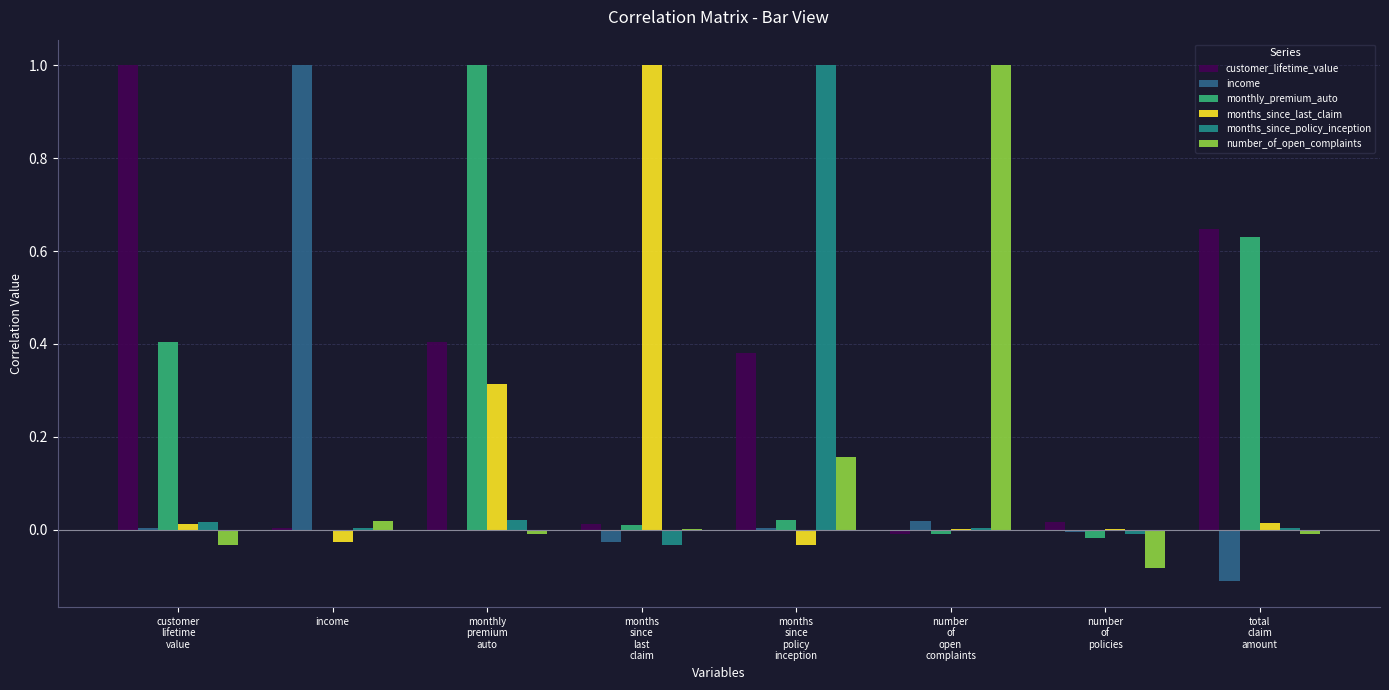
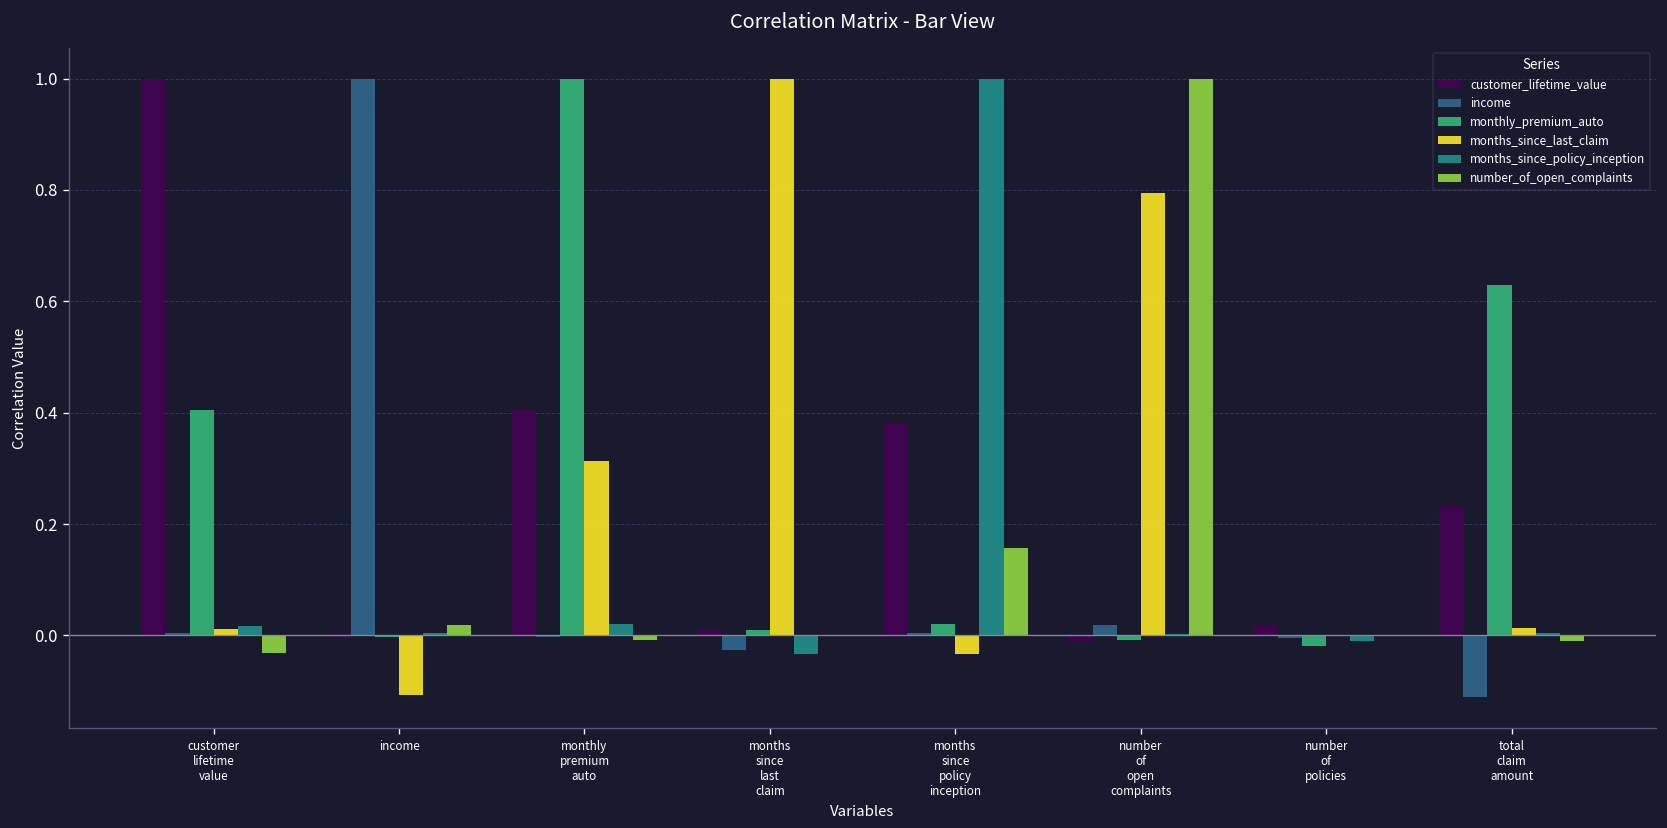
  {
    "customer_lifetime_value": {
      "customer lifetime value": 1.00,
      "monthly premium auto": 0.40,
      "months since last claim": 0.01,
      "months since policy inception": 0.38,
      "number of open complaints": -0.01,
      "number of policies": 0.02,
-     "total claim amount": 0.65
+     "total claim amount": 0.23
    },
    "months_since_last_claim": {
      "customer lifetime value": 0.01,
-     "income": -0.03,
+     "income": -0.11,
      "monthly premium auto": 0.31,
      "months since last claim": 1.00,
      "months since policy inception": -0.03,
-     "number of open complaints": 0.00,
+     "number of open complaints": 0.80,
      "total claim amount": 0.01
    },
    "number_of_open_complaints": {
      "customer lifetime value": -0.03,
      "income": 0.02,
      "monthly premium auto": -0.01,
      "months since policy inception": 0.16,
      "number of open complaints": 1.00,
-     "number of policies": -0.08,
+     "number of policies": 0.00,
      "total claim amount": -0.01
    }
  }
